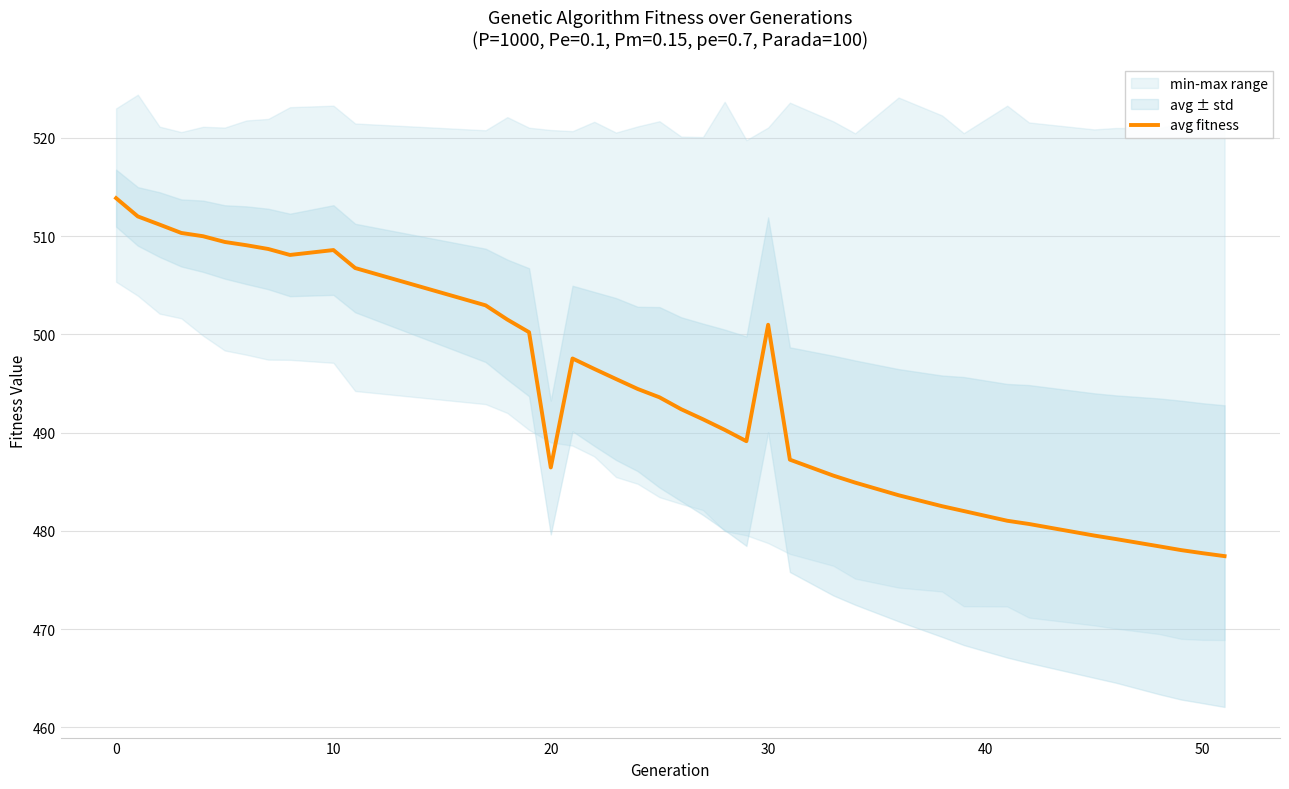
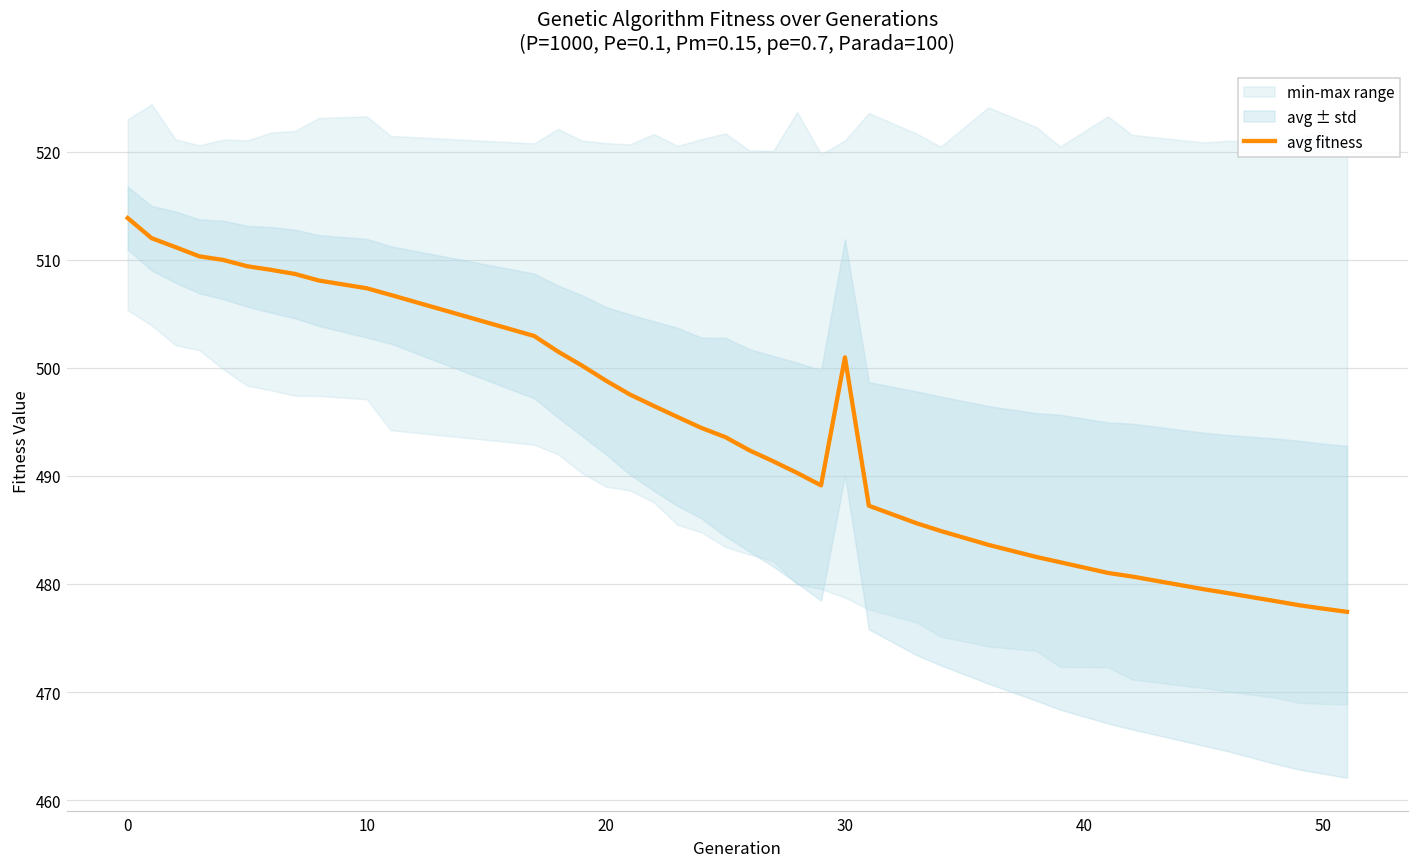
  {
    "avg fitness": {
      "0": 514,
-     "10": 509,
-     "20": 486,
+     "10": 507,
+     "20": 499,
      "30": 501,
      "50": 478
    }
  }
